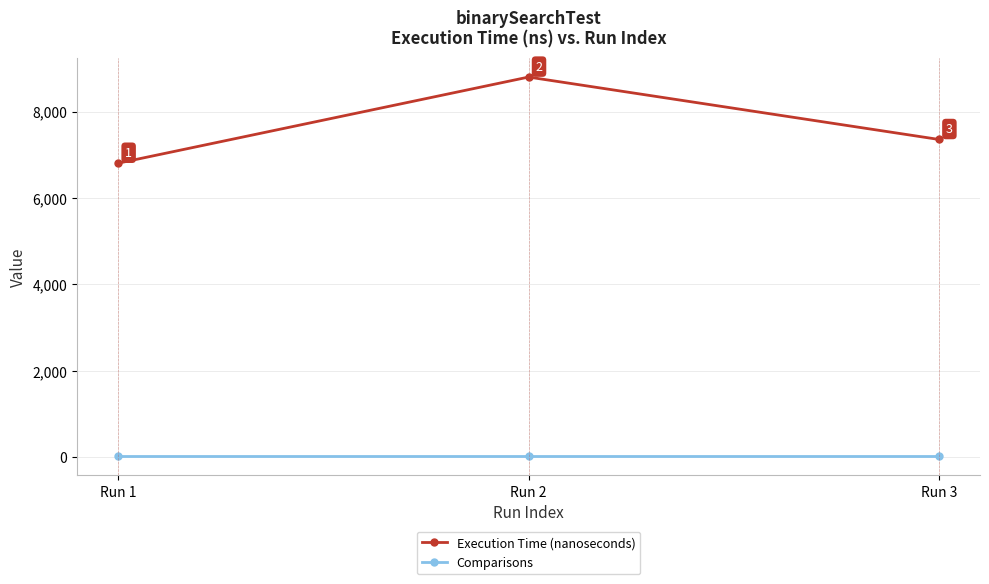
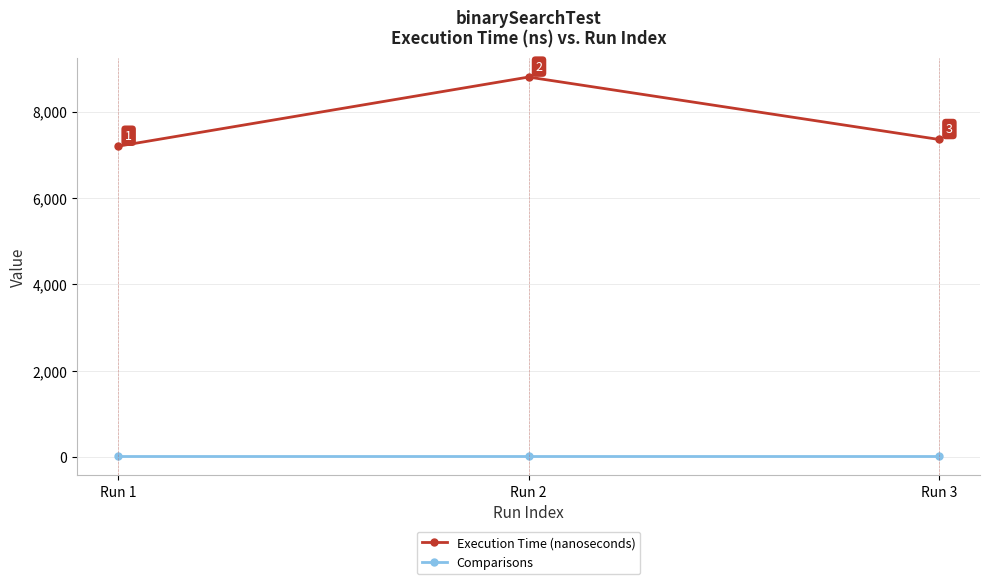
  {
    "Execution Time (nanoseconds)": {
-     "Run 1": "6,800"
+     "Run 1": "7,200"
    },
    "Comparisons": {
      "Run 1": "0",
      "Run 2": "0",
      "Run 3": "0"
    }
  }
